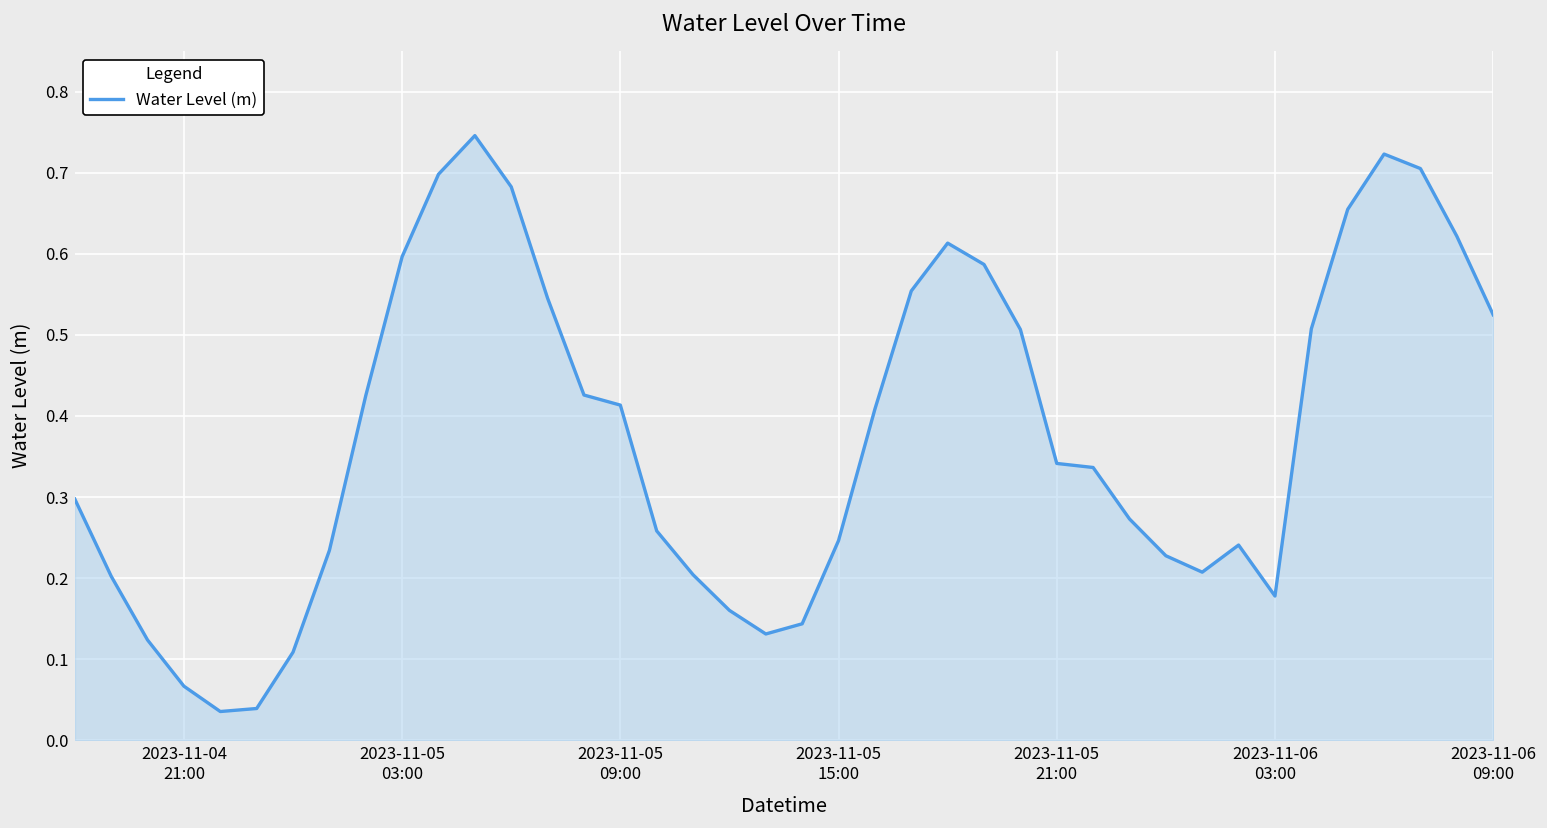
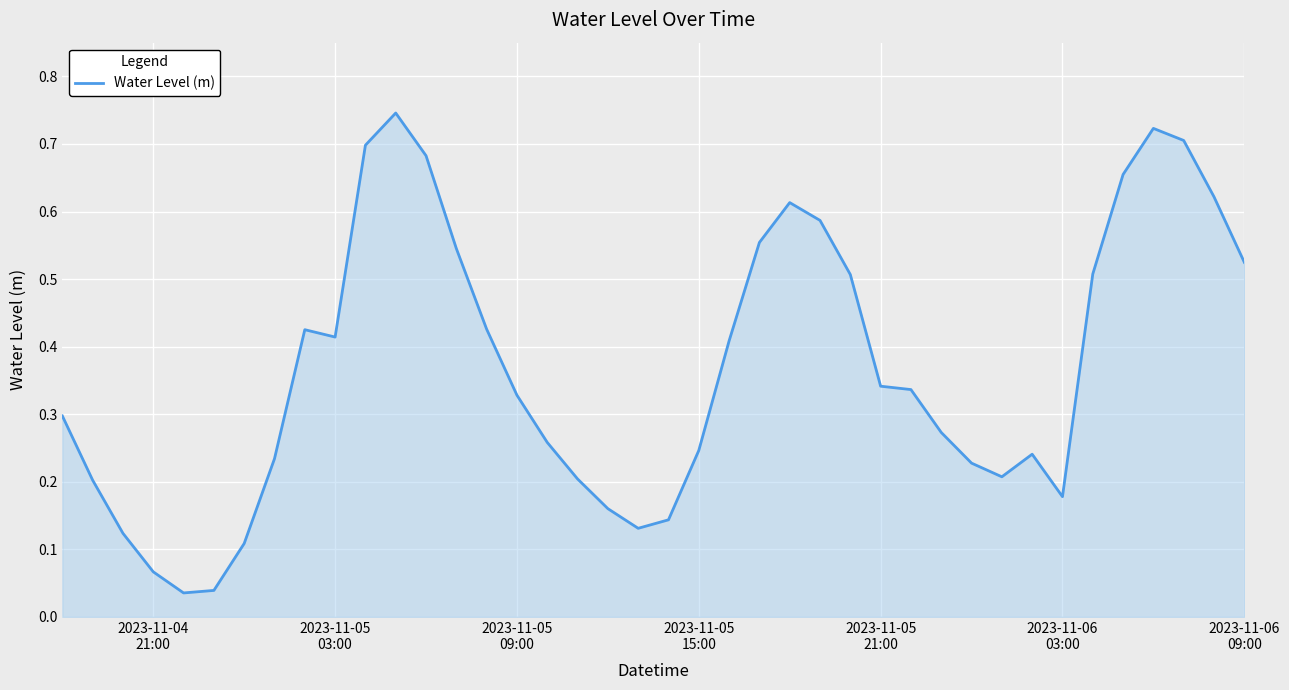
  {
    "2023-11-04 21:00": 0.07,
-   "2023-11-05 03:00": 0.60,
-   "2023-11-05 09:00": 0.41,
+   "2023-11-05 03:00": 0.41,
+   "2023-11-05 09:00": 0.33,
    "2023-11-05 15:00": 0.25,
    "2023-11-05 21:00": 0.34,
    "2023-11-06 03:00": 0.18,
    "2023-11-06 09:00": 0.52
  }
